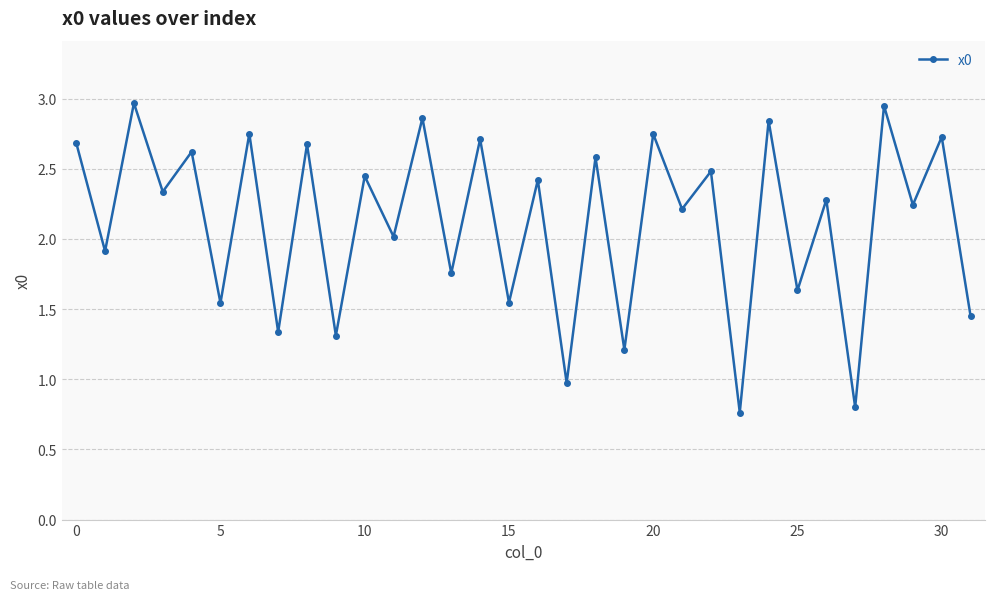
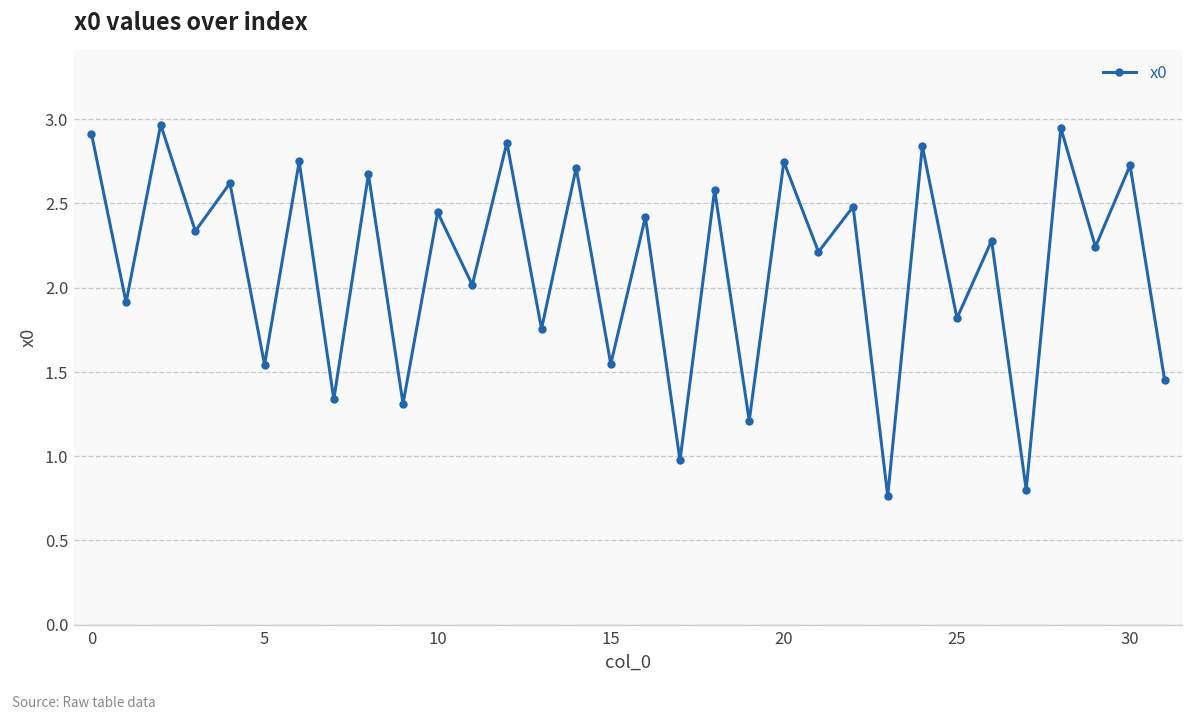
  {
-   "0": 2.68,
+   "0": 2.91,
    "5": 1.54,
    "10": 2.45,
    "15": 1.55,
    "20": 2.75,
-   "25": 1.63,
+   "25": 1.82,
    "30": 2.73
  }
